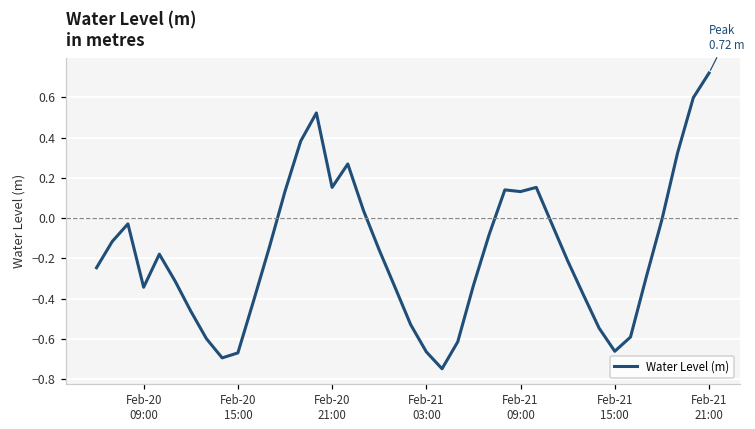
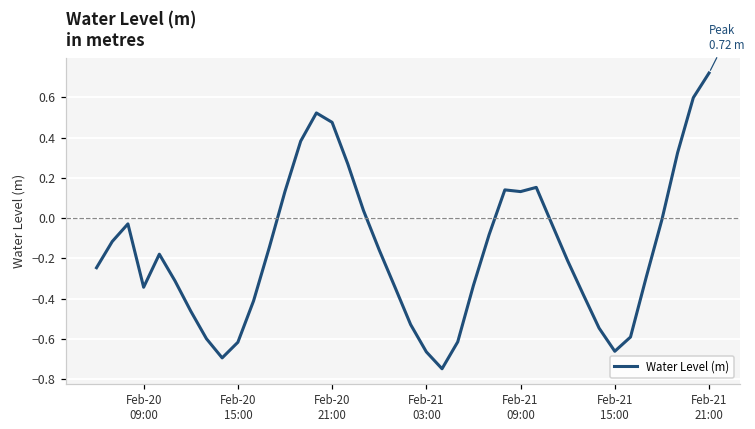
  {
    "Feb-20 09:00": -0.34,
-   "Feb-20 15:00": -0.67,
-   "Feb-20 21:00": 0.15,
+   "Feb-20 15:00": -0.62,
+   "Feb-20 21:00": 0.48,
    "Feb-21 03:00": -0.66,
    "Feb-21 09:00": 0.13,
    "Feb-21 15:00": -0.66
  }
